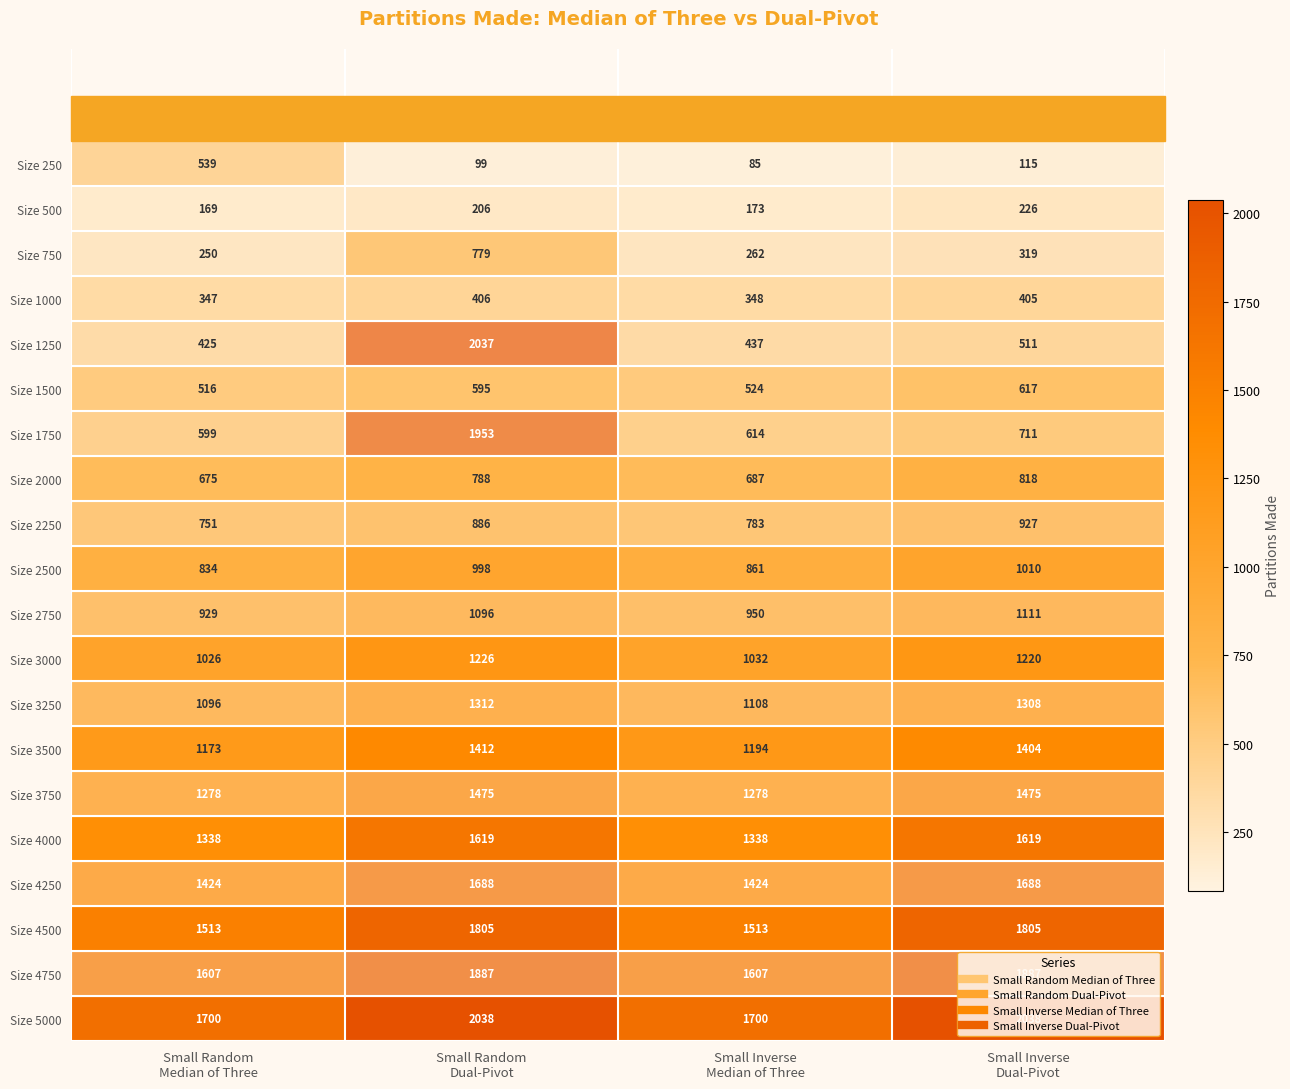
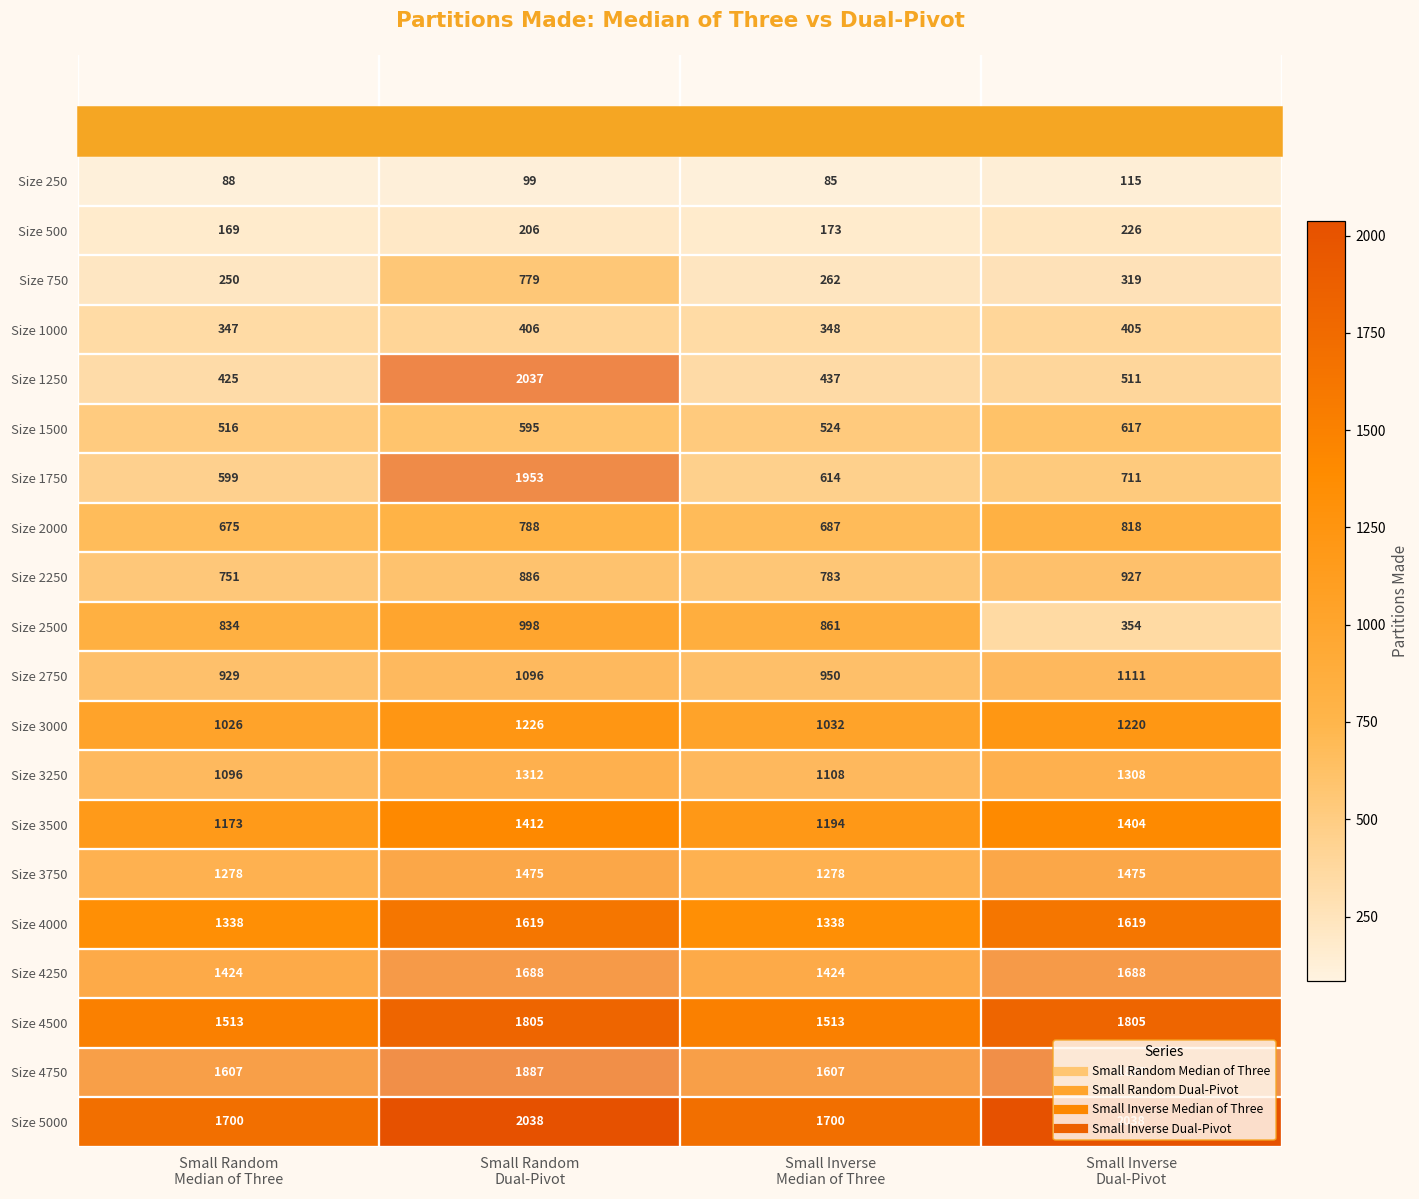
  {
    "Size 250": {
-     "Small Random Median of Three": 539,
+     "Small Random Median of Three": 88,
      "Small Random Dual-Pivot": 99,
      "Small Inverse Median of Three": 85,
      "Small Inverse Dual-Pivot": 115
    },
    "Size 500": {
      "Small Random Median of Three": 169,
      "Small Random Dual-Pivot": 206,
      "Small Inverse Median of Three": 173,
      "Small Inverse Dual-Pivot": 226
    },
    "Size 750": {
      "Small Random Median of Three": 250,
      "Small Random Dual-Pivot": 779,
      "Small Inverse Median of Three": 262,
      "Small Inverse Dual-Pivot": 319
    },
    "Size 1000": {
      "Small Random Median of Three": 347,
      "Small Random Dual-Pivot": 406,
      "Small Inverse Median of Three": 348,
      "Small Inverse Dual-Pivot": 405
    },
    "Size 1250": {
      "Small Random Median of Three": 425,
      "Small Random Dual-Pivot": 2037,
      "Small Inverse Median of Three": 437,
      "Small Inverse Dual-Pivot": 511
    },
    "Size 1500": {
      "Small Random Median of Three": 516,
      "Small Random Dual-Pivot": 595,
      "Small Inverse Median of Three": 524,
      "Small Inverse Dual-Pivot": 617
    },
    "Size 1750": {
      "Small Random Median of Three": 599,
      "Small Random Dual-Pivot": 1953,
      "Small Inverse Median of Three": 614,
      "Small Inverse Dual-Pivot": 711
    },
    "Size 2000": {
      "Small Random Median of Three": 675,
      "Small Random Dual-Pivot": 788,
      "Small Inverse Median of Three": 687,
      "Small Inverse Dual-Pivot": 818
    },
    "Size 2250": {
      "Small Random Median of Three": 751,
      "Small Random Dual-Pivot": 886,
      "Small Inverse Median of Three": 783,
      "Small Inverse Dual-Pivot": 927
    },
    "Size 2500": {
      "Small Random Median of Three": 834,
      "Small Random Dual-Pivot": 998,
      "Small Inverse Median of Three": 861,
-     "Small Inverse Dual-Pivot": 1010
+     "Small Inverse Dual-Pivot": 354
    },
    "Size 2750": {
      "Small Random Median of Three": 929,
      "Small Random Dual-Pivot": 1096,
      "Small Inverse Median of Three": 950,
      "Small Inverse Dual-Pivot": 1111
    },
    "Size 3000": {
      "Small Random Median of Three": 1026,
      "Small Random Dual-Pivot": 1226,
      "Small Inverse Median of Three": 1032,
      "Small Inverse Dual-Pivot": 1220
    },
    "Size 3250": {
      "Small Random Median of Three": 1096,
      "Small Random Dual-Pivot": 1312,
      "Small Inverse Median of Three": 1108,
      "Small Inverse Dual-Pivot": 1308
    },
    "Size 3500": {
      "Small Random Median of Three": 1173,
      "Small Random Dual-Pivot": 1412,
      "Small Inverse Median of Three": 1194,
      "Small Inverse Dual-Pivot": 1404
    },
    "Size 3750": {
      "Small Random Median of Three": 1278,
      "Small Random Dual-Pivot": 1475,
      "Small Inverse Median of Three": 1278,
      "Small Inverse Dual-Pivot": 1475
    },
    "Size 4000": {
      "Small Random Median of Three": 1338,
      "Small Random Dual-Pivot": 1619,
      "Small Inverse Median of Three": 1338,
      "Small Inverse Dual-Pivot": 1619
    },
    "Size 4250": {
      "Small Random Median of Three": 1424,
      "Small Random Dual-Pivot": 1688,
      "Small Inverse Median of Three": 1424,
      "Small Inverse Dual-Pivot": 1688
    },
    "Size 4500": {
      "Small Random Median of Three": 1513,
      "Small Random Dual-Pivot": 1805,
      "Small Inverse Median of Three": 1513,
      "Small Inverse Dual-Pivot": 1805
    },
    "Size 4750": {
      "Small Random Median of Three": 1607,
      "Small Random Dual-Pivot": 1887,
      "Small Inverse Median of Three": 1607
    },
    "Size 5000": {
      "Small Random Median of Three": 1700,
      "Small Random Dual-Pivot": 2038,
      "Small Inverse Median of Three": 1700
    }
  }
